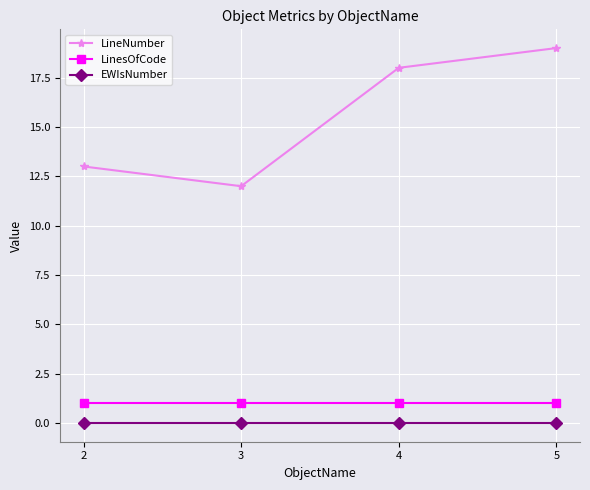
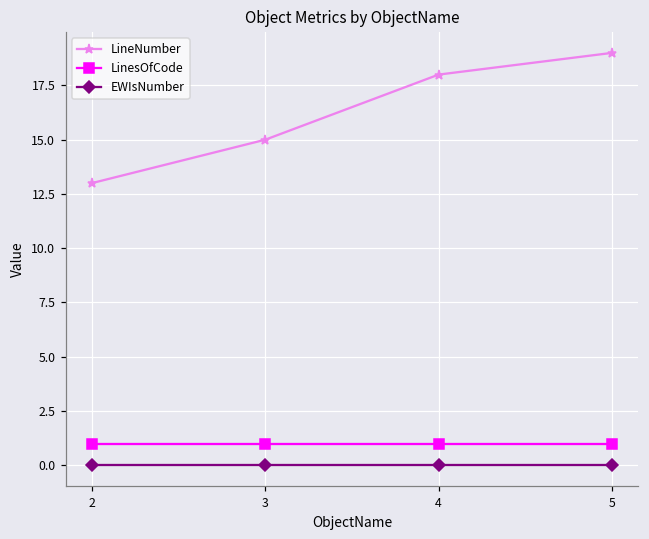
  {
    "LineNumber": {
      "2": 13,
-     "3": 12,
+     "3": 15,
      "4": 18,
      "5": 19
    },
    "LinesOfCode": {
      "2": 1,
      "3": 1,
      "4": 1,
      "5": 1
    },
    "EWIsNumber": {
      "2": 0,
      "3": 0,
      "4": 0,
      "5": 0
    }
  }
